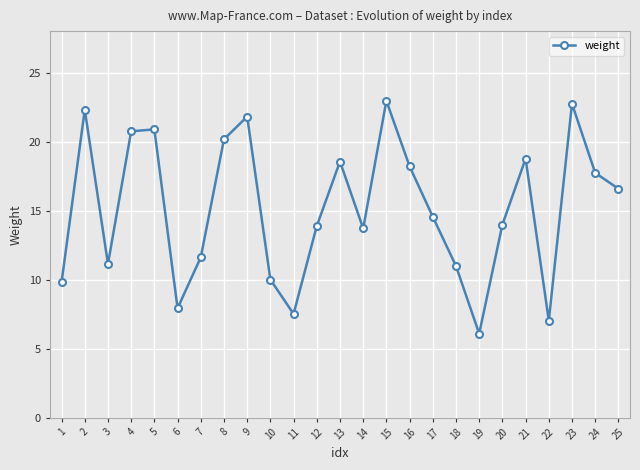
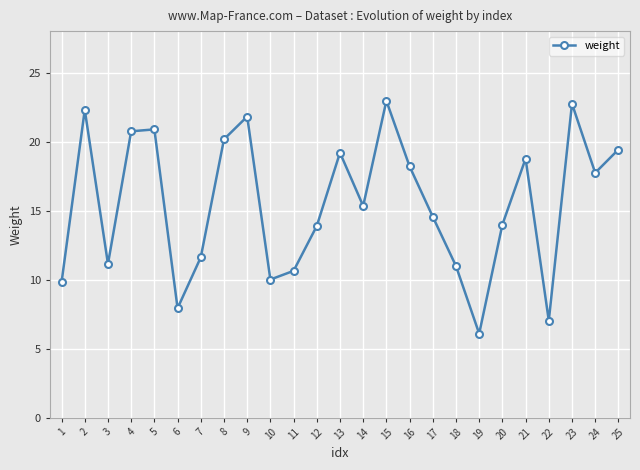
  {
    "1": 9.8,
    "2": 22.3,
    "3": 11.1,
    "4": 20.7,
    "5": 20.9,
    "6": 7.9,
    "7": 11.6,
    "8": 20.2,
    "9": 21.8,
    "10": 10.0,
-   "11": 7.5,
+   "11": 10.6,
    "12": 13.9,
-   "13": 18.6,
-   "14": 13.7,
+   "13": 19.2,
+   "14": 15.3,
    "15": 23.0,
    "16": 18.2,
    "17": 14.6,
    "18": 11.0,
    "19": 6.1,
    "20": 14.0,
    "21": 18.8,
    "22": 7.0,
    "23": 22.7,
    "24": 17.7,
-   "25": 16.6
+   "25": 19.4
  }
